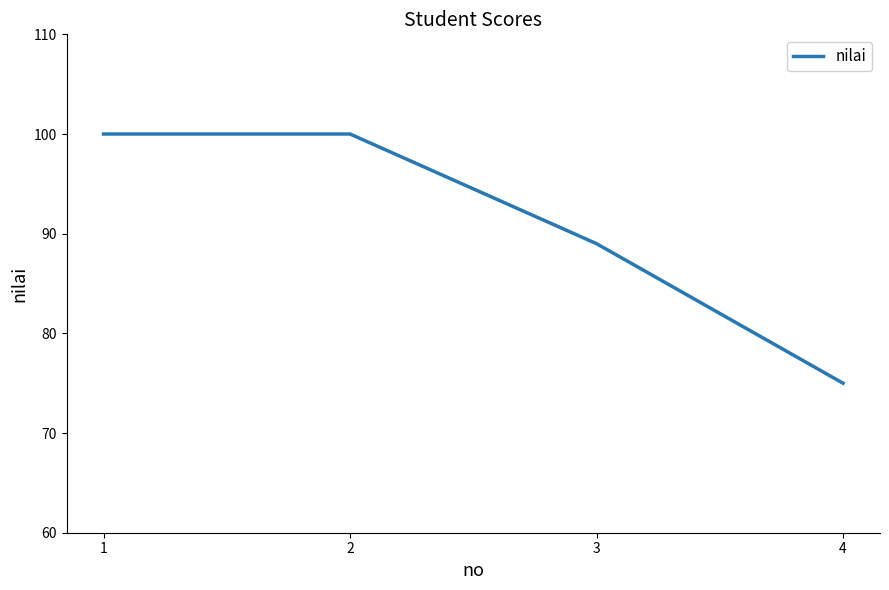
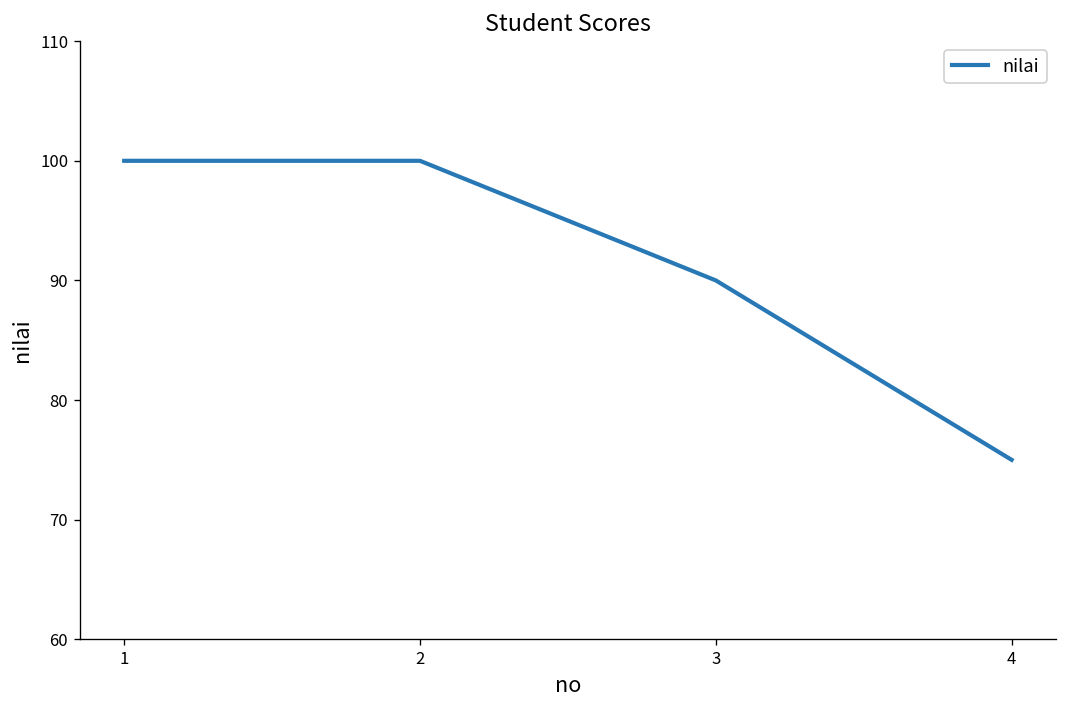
  {
    "1": 100,
    "2": 100,
-   "3": 89,
+   "3": 90,
    "4": 75
  }
